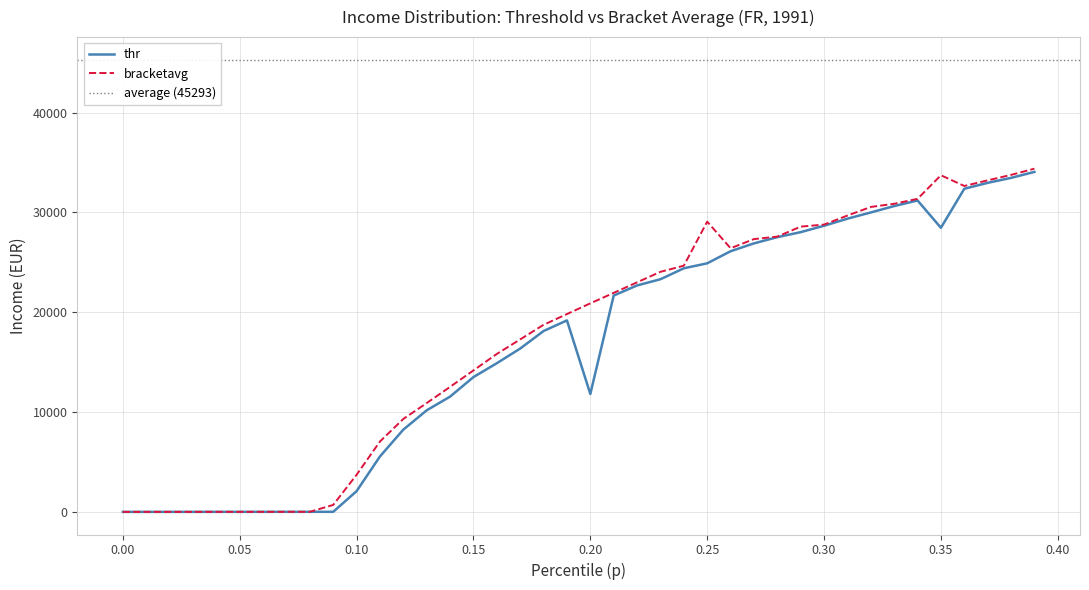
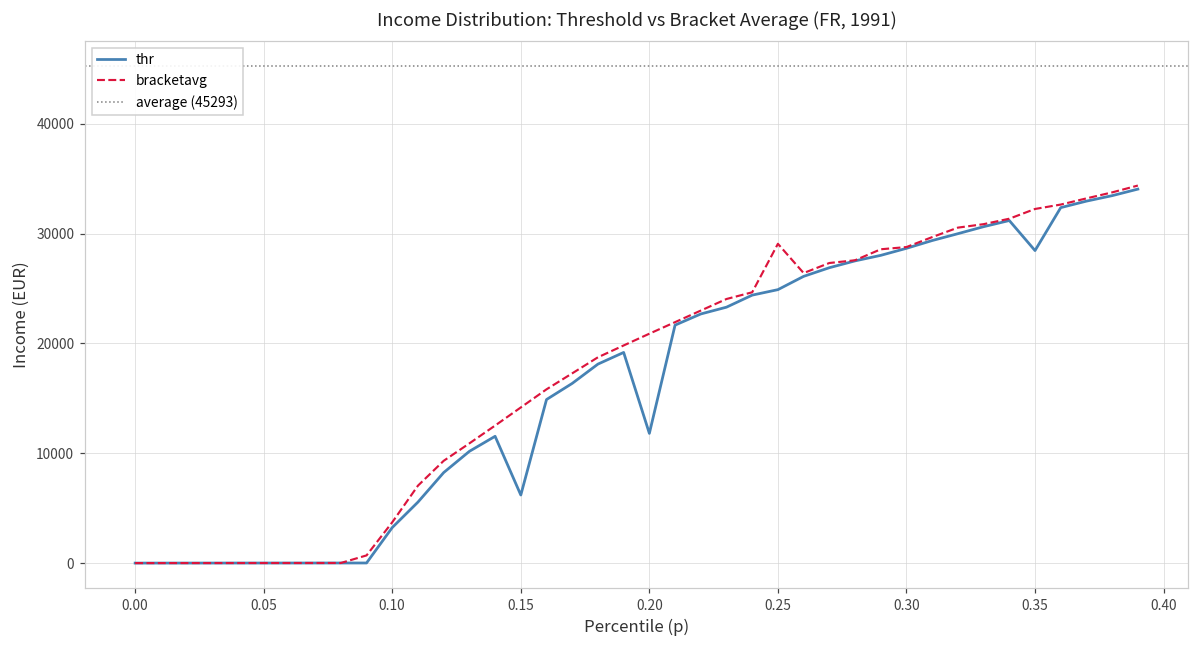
  {
    "thr": {
-     "0.10": 2000,
-     "0.15": 14000,
+     "0.10": 3000,
+     "0.15": 6000,
      "0.20": 12000,
      "0.25": 25000,
      "0.35": 28000
    },
    "bracketavg": {
      "0.10": 4000,
      "0.15": 14000,
      "0.20": 21000,
      "0.25": 29000,
-     "0.35": 34000
+     "0.35": 32000
    }
  }
